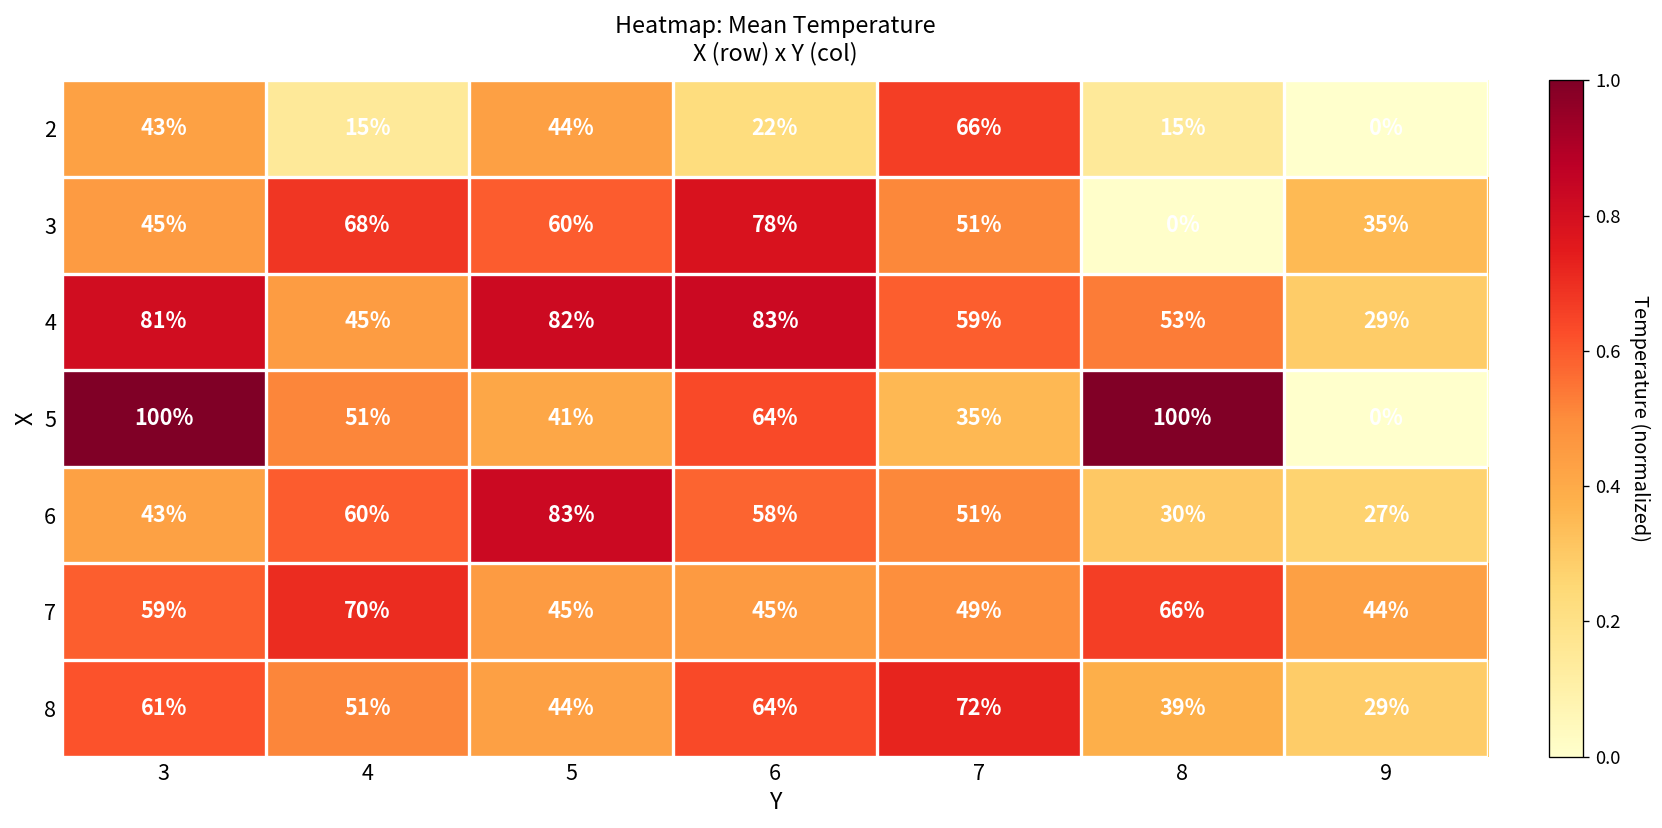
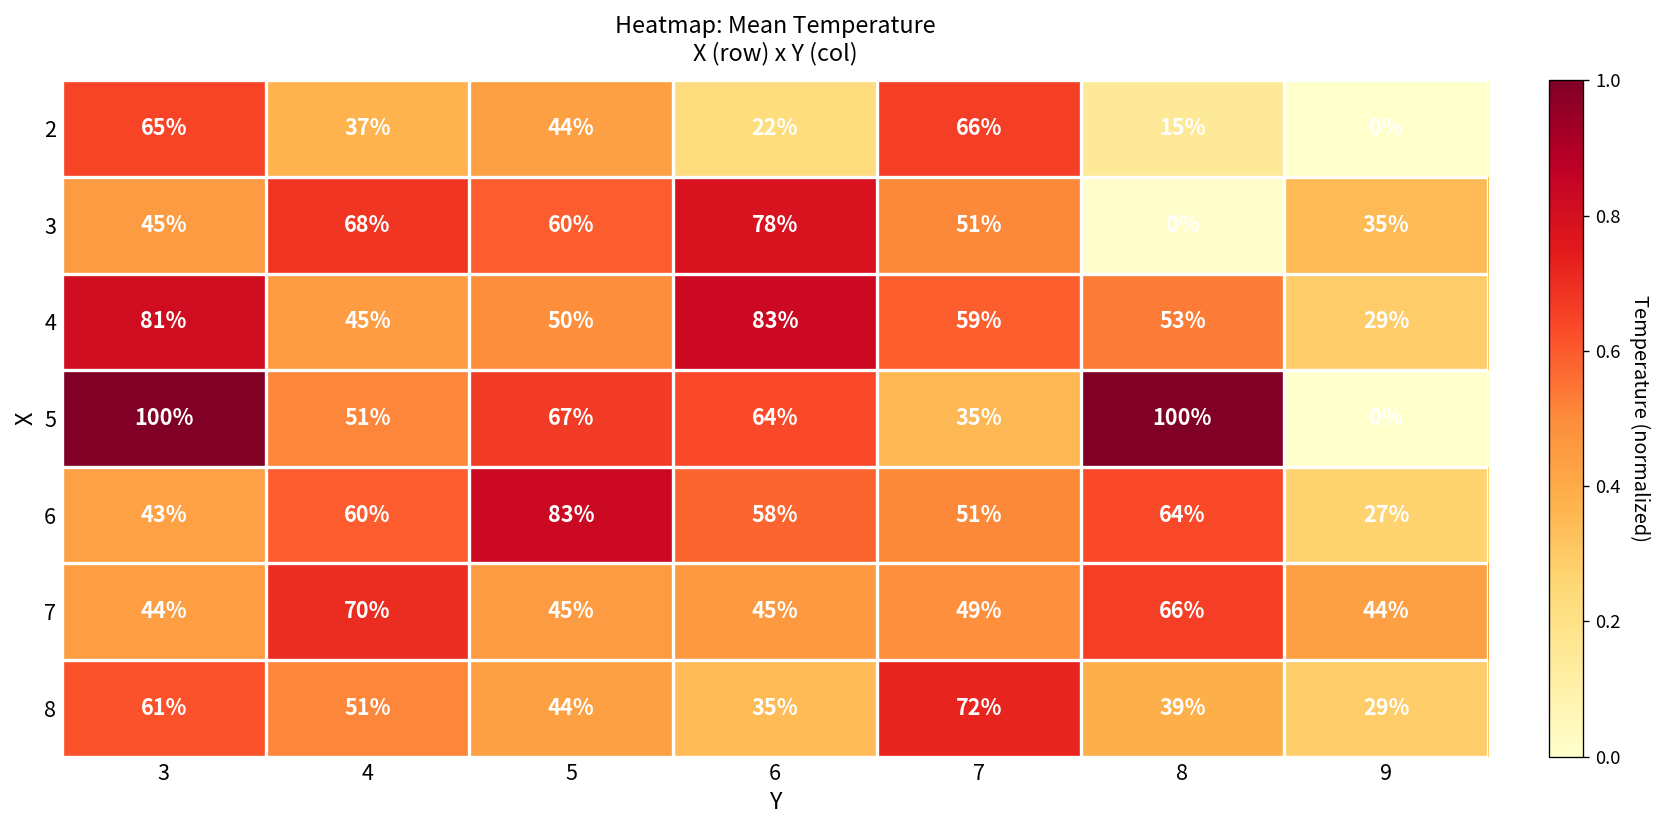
  {
    "2": {
-     "3": "43%",
-     "4": "15%",
+     "3": "65%",
+     "4": "37%",
      "5": "44%",
      "6": "22%",
      "7": "66%",
      "8": "15%",
      "9": "0%"
    },
    "3": {
      "3": "45%",
      "4": "68%",
      "5": "60%",
      "6": "78%",
      "7": "51%",
      "8": "0%",
      "9": "35%"
    },
    "4": {
      "3": "81%",
      "4": "45%",
-     "5": "82%",
+     "5": "50%",
      "6": "83%",
      "7": "59%",
      "8": "53%",
      "9": "29%"
    },
    "5": {
      "3": "100%",
      "4": "51%",
-     "5": "41%",
+     "5": "67%",
      "6": "64%",
      "7": "35%",
      "8": "100%",
      "9": "0%"
    },
    "6": {
      "3": "43%",
      "4": "60%",
      "5": "83%",
      "6": "58%",
      "7": "51%",
-     "8": "30%",
+     "8": "64%",
      "9": "27%"
    },
    "7": {
-     "3": "59%",
+     "3": "44%",
      "4": "70%",
      "5": "45%",
      "6": "45%",
      "7": "49%",
      "8": "66%",
      "9": "44%"
    },
    "8": {
      "3": "61%",
      "4": "51%",
      "5": "44%",
-     "6": "64%",
+     "6": "35%",
      "7": "72%",
      "8": "39%",
      "9": "29%"
    }
  }
